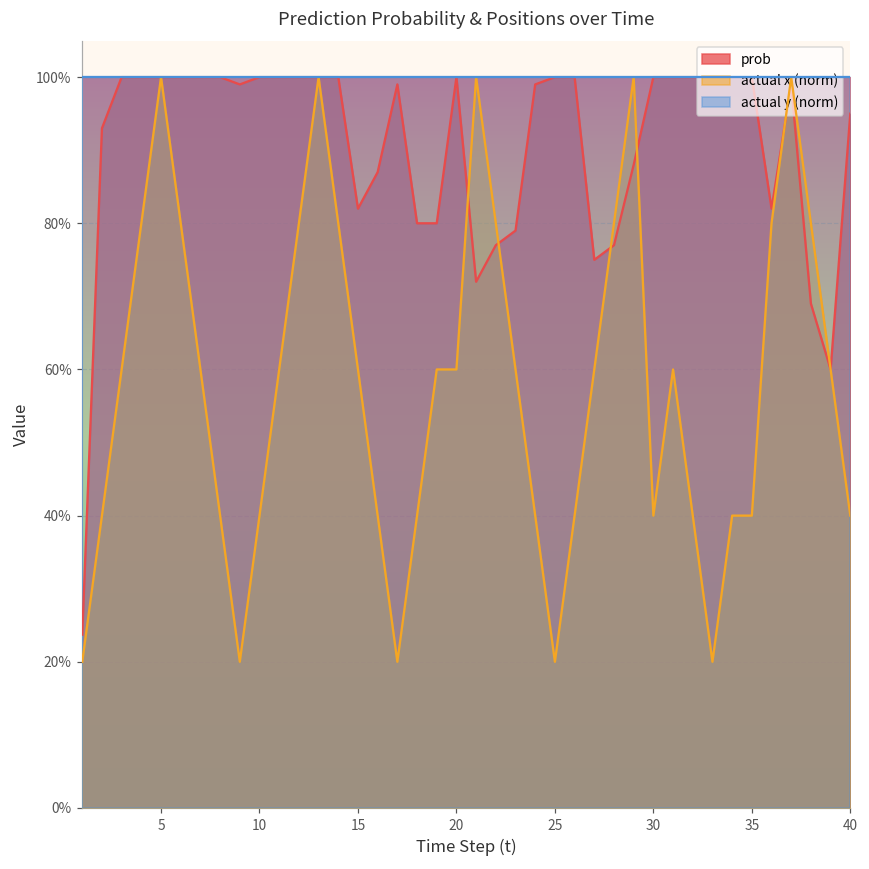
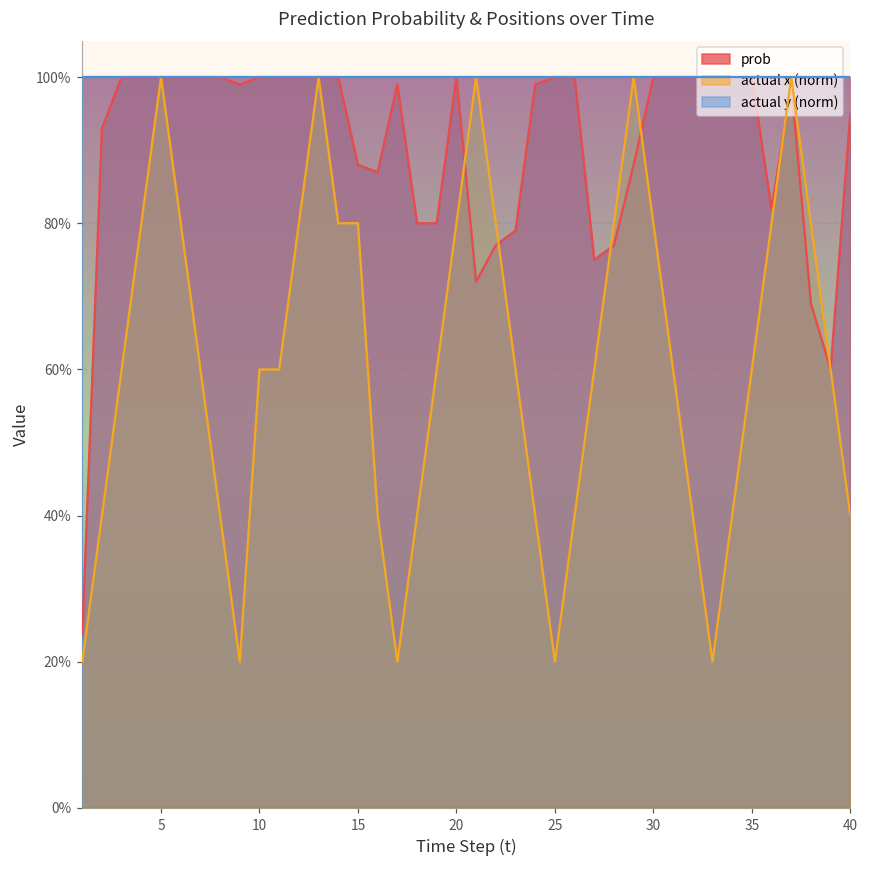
  {
    "prob": {
-     "15": "82%",
+     "15": "88%",
      "40": "95%"
    },
    "actual x (norm)": {
-     "10": "40%",
-     "15": "60%",
-     "20": "60%",
+     "10": "60%",
+     "15": "80%",
+     "20": "80%",
      "25": "20%",
-     "30": "40%",
-     "35": "40%",
+     "30": "80%",
+     "35": "60%",
      "40": "40%"
    },
    "actual y (norm)": {
      "15": "100%",
      "40": "100%"
    }
  }
